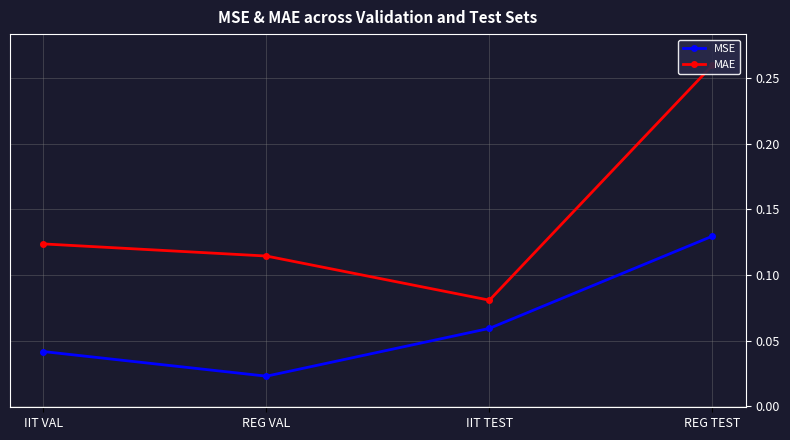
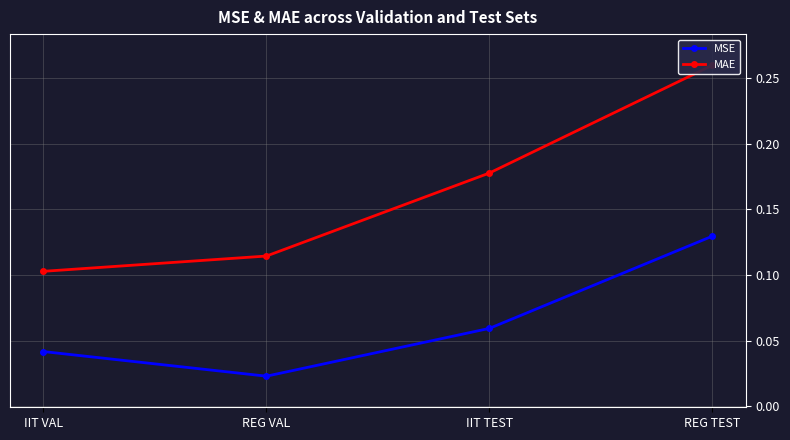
  {
    "MSE": {
      "IIT VAL": 0.042,
      "REG VAL": 0.023,
      "IIT TEST": 0.059,
      "REG TEST": 0.130
    },
    "MAE": {
-     "IIT VAL": 0.124,
+     "IIT VAL": 0.103,
      "REG VAL": 0.114,
-     "IIT TEST": 0.081
+     "IIT TEST": 0.178
    }
  }
